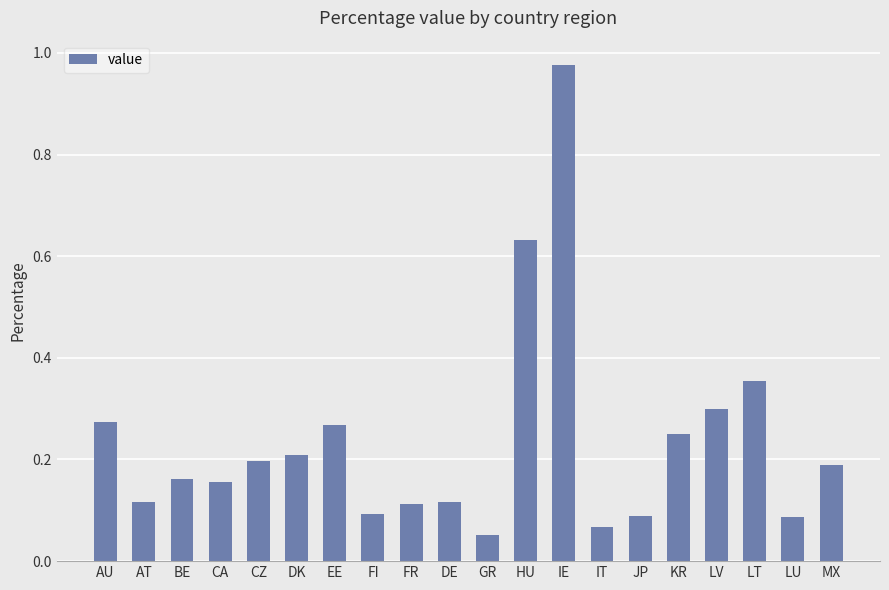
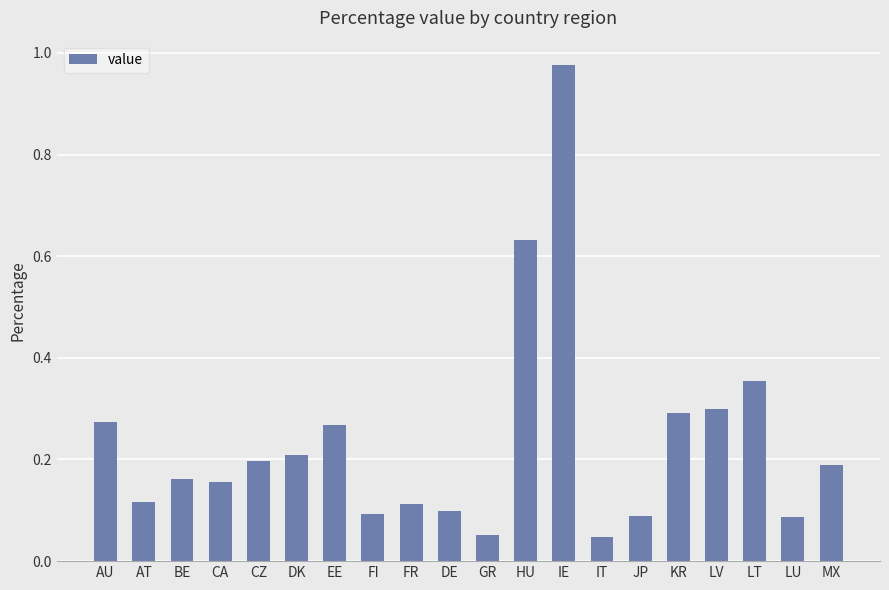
  {
    "AU": 0.27,
    "AT": 0.12,
    "BE": 0.16,
    "CA": 0.16,
    "CZ": 0.20,
    "DK": 0.21,
    "EE": 0.27,
    "FI": 0.09,
    "FR": 0.11,
-   "DE": 0.12,
+   "DE": 0.10,
    "GR": 0.05,
    "HU": 0.63,
    "IE": 0.98,
-   "IT": 0.07,
+   "IT": 0.05,
    "JP": 0.09,
-   "KR": 0.25,
+   "KR": 0.29,
    "LV": 0.30,
    "LT": 0.35,
    "LU": 0.09,
    "MX": 0.19
  }
